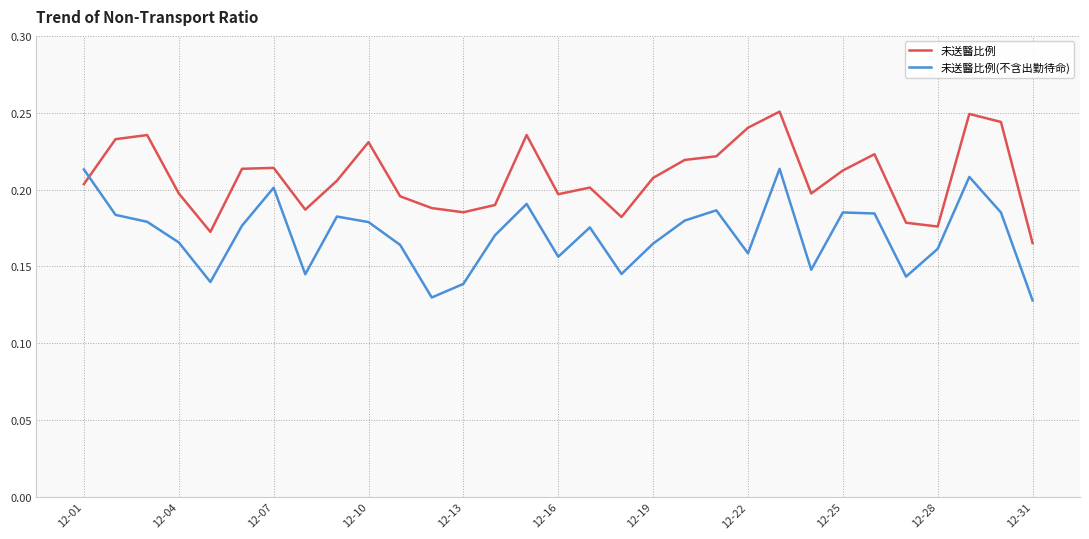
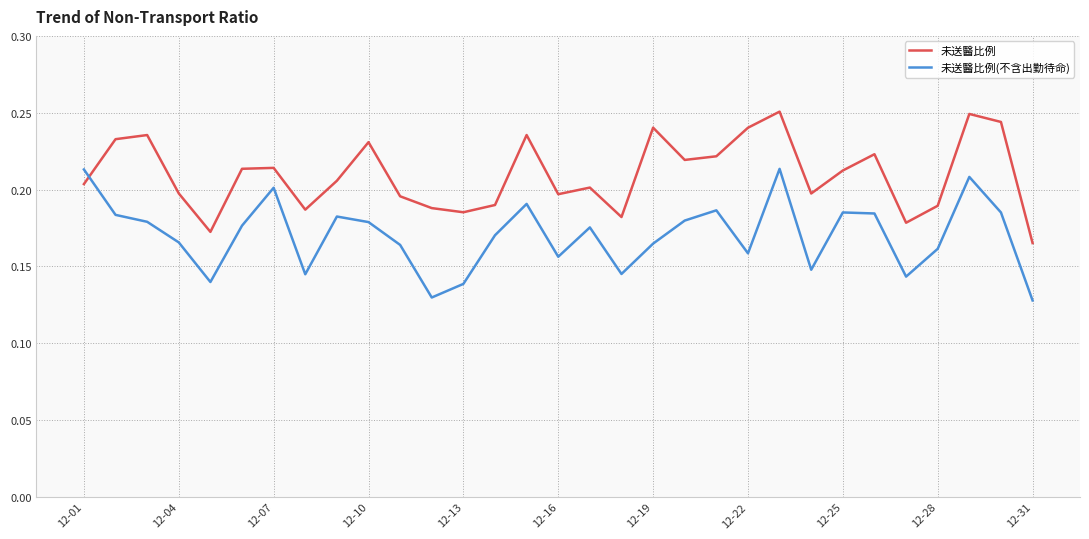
  {
    "未送醫比例": {
      "12-01": 0.204,
      "12-04": 0.197,
      "12-07": 0.214,
      "12-10": 0.231,
      "12-13": 0.185,
      "12-16": 0.197,
-     "12-19": 0.208,
+     "12-19": 0.240,
      "12-22": 0.240,
      "12-25": 0.212,
-     "12-28": 0.176,
+     "12-28": 0.189,
      "12-31": 0.165
    },
    "未送醫比例(不含出勤待命)": {
      "12-01": 0.213,
      "12-04": 0.166,
      "12-07": 0.201,
      "12-10": 0.179,
      "12-13": 0.139,
      "12-16": 0.156,
      "12-19": 0.165,
      "12-22": 0.158,
      "12-25": 0.185,
      "12-28": 0.161,
      "12-31": 0.128
    }
  }
